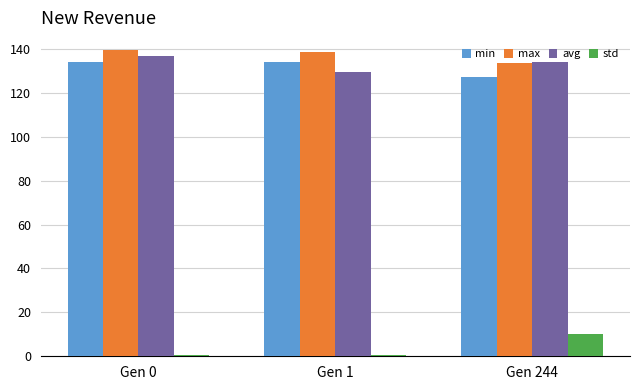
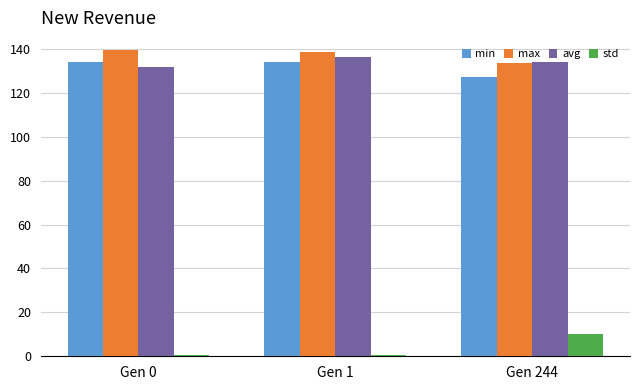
  {
    "min": {
      "Gen 0": 134,
      "Gen 1": 134,
      "Gen 244": 127
    },
    "max": {
      "Gen 0": 139,
      "Gen 1": 138,
      "Gen 244": 134
    },
    "avg": {
-     "Gen 0": 137,
-     "Gen 1": 130,
+     "Gen 0": 132,
+     "Gen 1": 136,
      "Gen 244": 134
    },
    "std": {
      "Gen 244": 10
    }
  }
